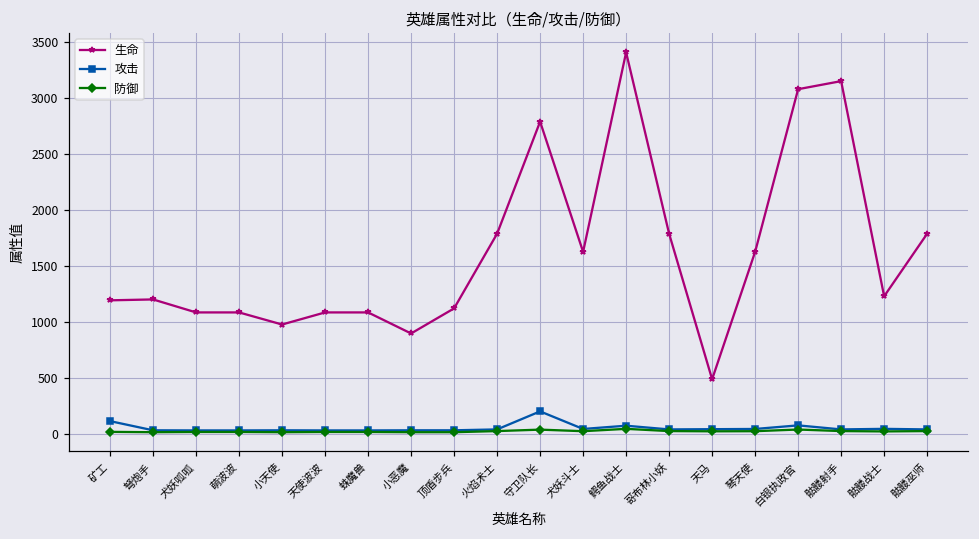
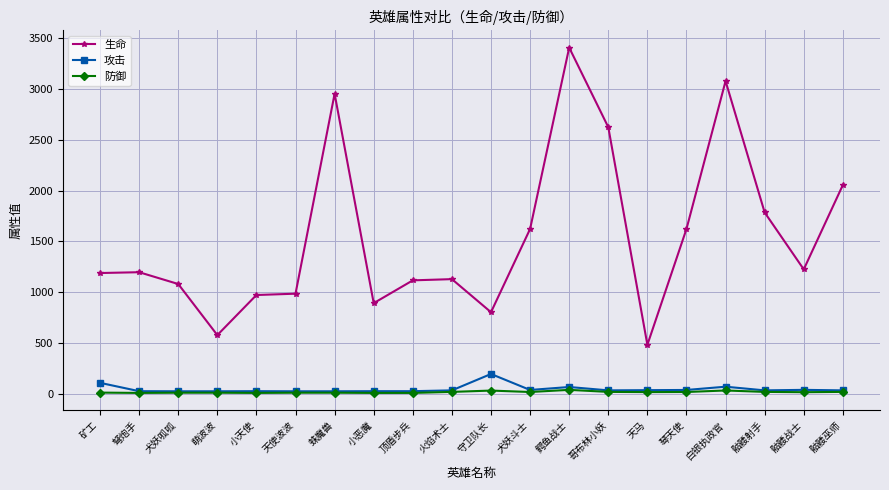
  {
    "生命": {
      "矿工": 1190,
      "弩炮手": 1200,
      "犬妖呱呱": 1080,
-     "萌波波": 1080,
+     "萌波波": 580,
      "小天使": 970,
-     "天使波波": 1080,
-     "蛛魔兽": 1080,
+     "天使波波": 990,
+     "蛛魔兽": 2950,
      "小恶魔": 890,
      "顶盾步兵": 1120,
-     "火焰术士": 1790,
-     "守卫队长": 2790,
+     "火焰术士": 1130,
+     "守卫队长": 810,
      "犬妖斗士": 1620,
      "鳄鱼战士": 3410,
-     "哥布林小妖": 1790,
+     "哥布林小妖": 2620,
      "天马": 490,
      "琴天使": 1620,
      "白银执政官": 3080,
-     "骷髅射手": 3150,
+     "骷髅射手": 1790,
      "骷髅战士": 1230,
-     "骷髅巫师": 1790
+     "骷髅巫师": 2060
    },
    "攻击": {
      "矿工": 110,
      "守卫队长": 200,
      "鳄鱼战士": 70,
      "白银执政官": 70
    },
    "防御": {
      "矿工": 20,
      "守卫队长": 40,
      "鳄鱼战士": 40,
      "白银执政官": 40
    }
  }
